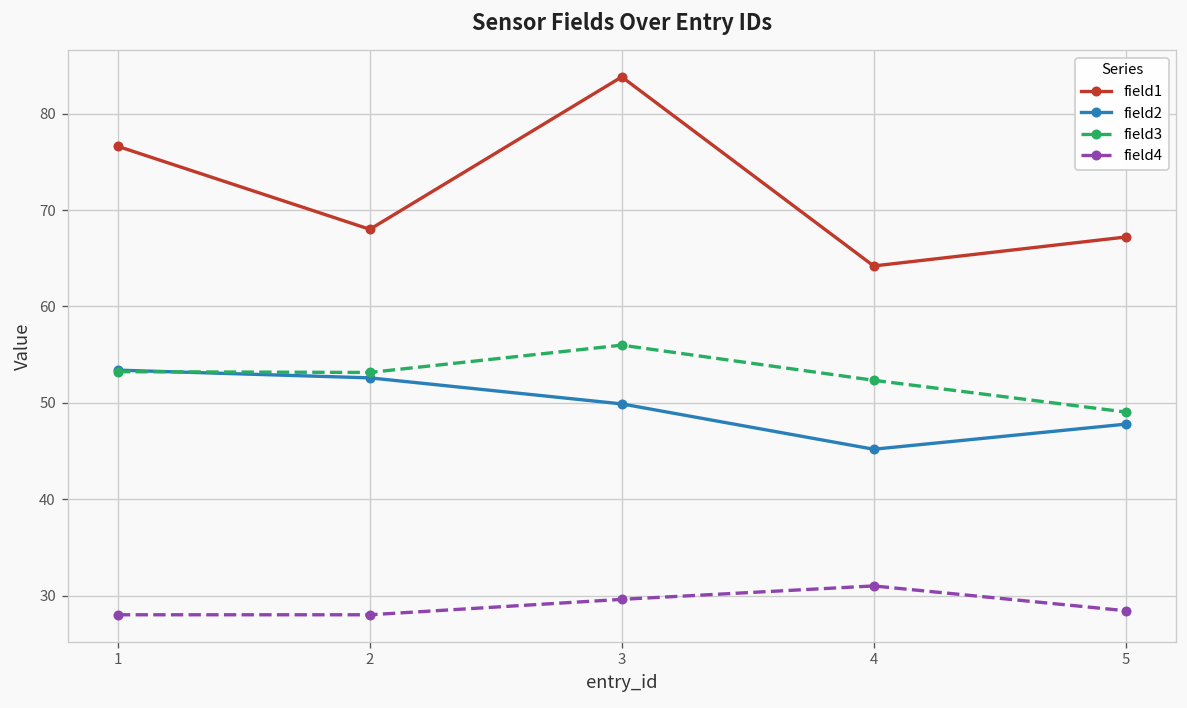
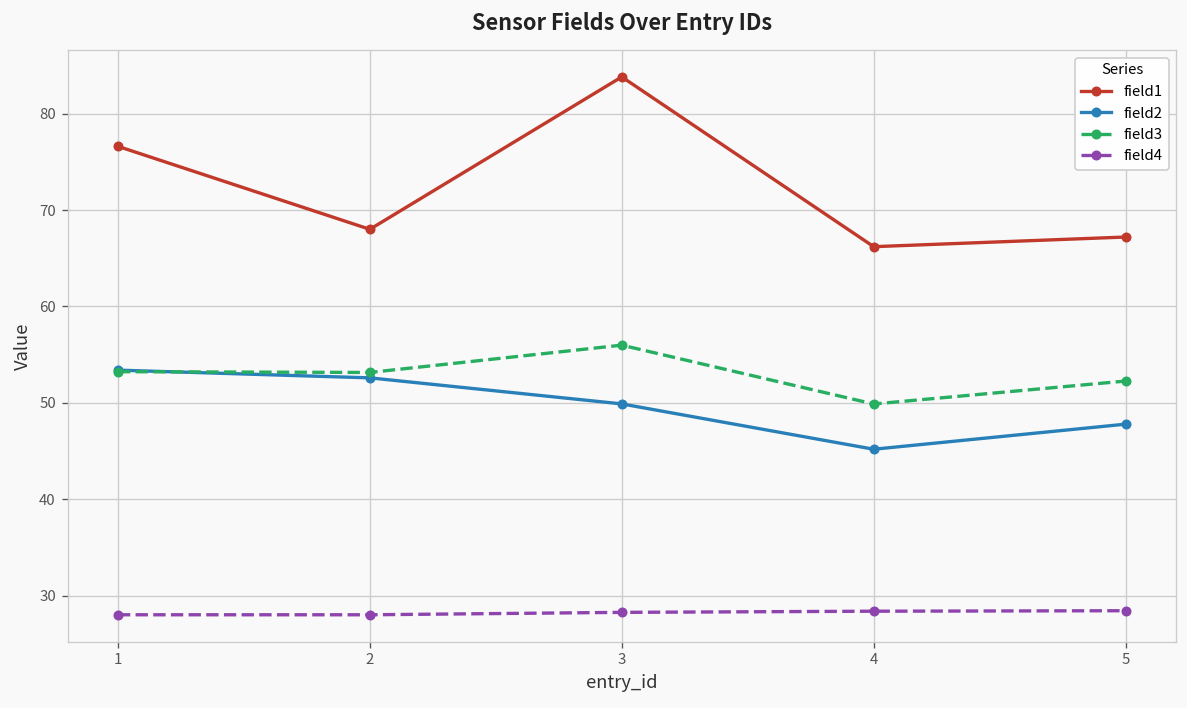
  {
    "field1": {
      "1": 77,
      "2": 68,
      "3": 84,
-     "4": 64,
+     "4": 66,
      "5": 67
    },
    "field2": {
      "2": 53,
      "3": 50,
      "4": 45,
      "5": 48
    },
    "field3": {
      "2": 53,
      "3": 56,
-     "4": 52,
-     "5": 49
+     "4": 50,
+     "5": 52
    },
    "field4": {
      "1": 28,
      "2": 28,
-     "3": 30,
-     "4": 31,
+     "3": 28,
+     "4": 28,
      "5": 28
    }
  }
